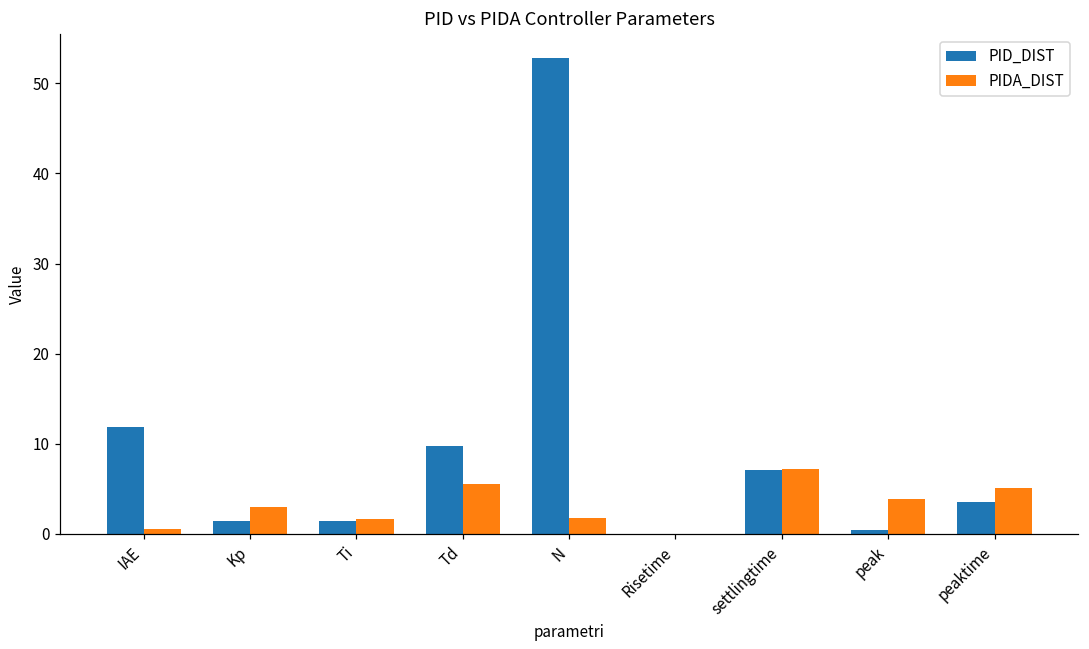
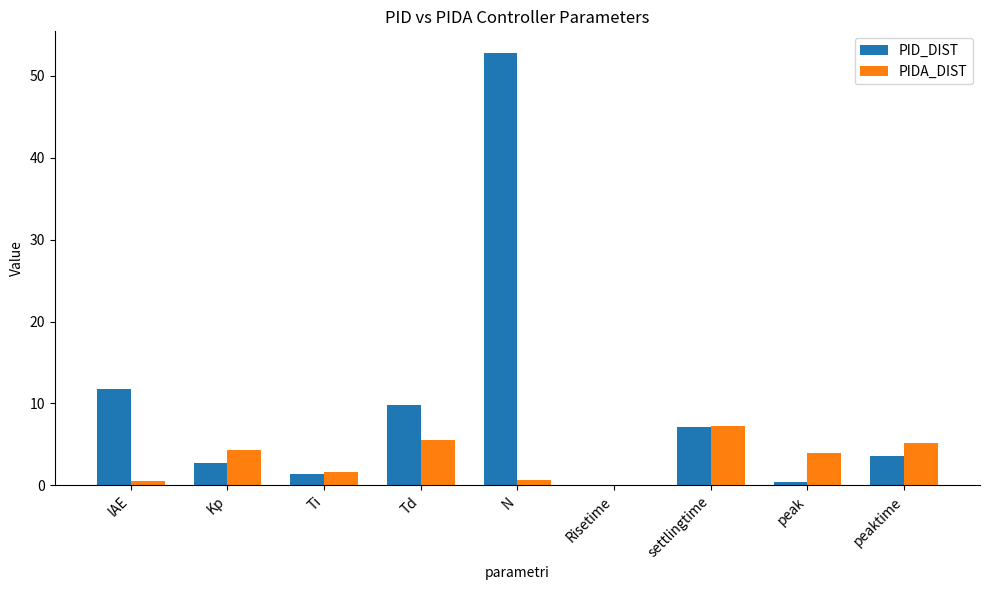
  {
    "PID_DIST": {
      "IAE": 12,
-     "Kp": 1,
+     "Kp": 3,
      "Ti": 1,
      "Td": 10,
      "N": 53,
      "Risetime": 0,
      "settlingtime": 7,
      "peak": 0,
      "peaktime": 4
    },
    "PIDA_DIST": {
      "IAE": 1,
-     "Kp": 3,
+     "Kp": 4,
      "Ti": 2,
      "Td": 6,
-     "N": 2,
+     "N": 1,
      "Risetime": 0,
      "settlingtime": 7,
      "peak": 4,
      "peaktime": 5
    }
  }
